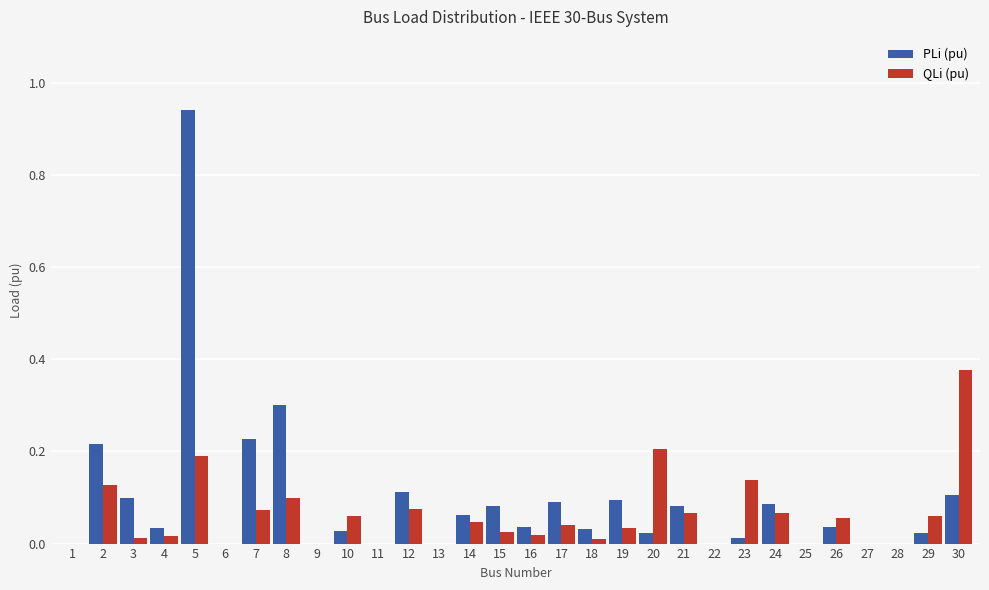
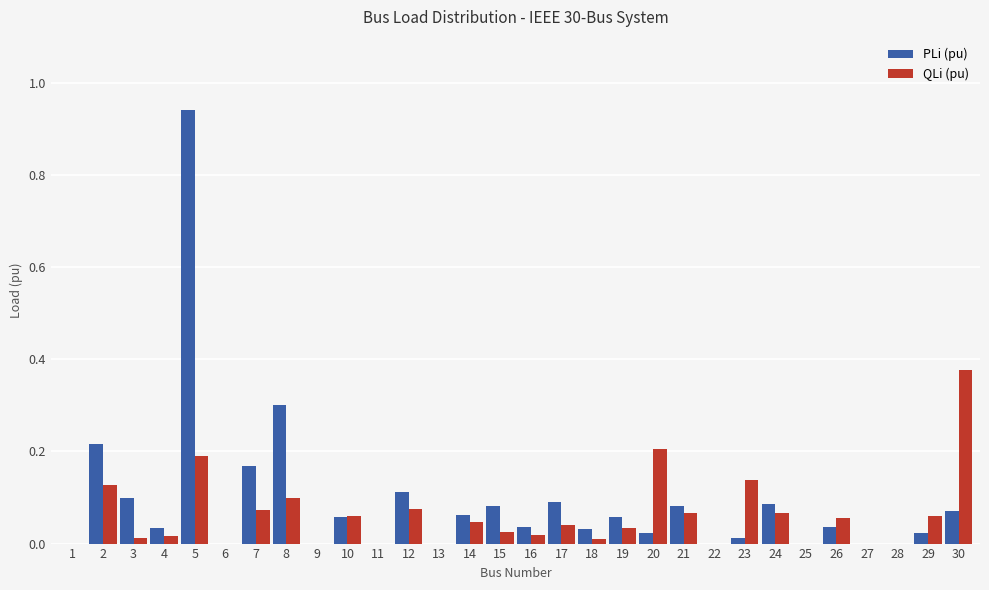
  {
    "PLi (pu)": {
      "1": 0.00,
      "2": 0.22,
      "3": 0.10,
      "4": 0.03,
      "5": 0.94,
      "6": 0.00,
-     "7": 0.23,
+     "7": 0.17,
      "8": 0.30,
      "9": 0.00,
-     "10": 0.03,
+     "10": 0.06,
      "11": 0.00,
      "12": 0.11,
      "13": 0.00,
      "14": 0.06,
      "15": 0.08,
      "16": 0.04,
      "17": 0.09,
      "18": 0.03,
-     "19": 0.10,
+     "19": 0.06,
      "20": 0.02,
      "21": 0.08,
      "22": 0.00,
      "23": 0.01,
      "24": 0.09,
      "25": 0.00,
      "26": 0.04,
      "27": 0.00,
      "28": 0.00,
      "29": 0.02,
-     "30": 0.11
+     "30": 0.07
    },
    "QLi (pu)": {
      "1": 0.00,
      "2": 0.13,
      "3": 0.01,
      "4": 0.02,
      "5": 0.19,
      "6": 0.00,
      "7": 0.07,
      "8": 0.10,
      "9": 0.00,
      "10": 0.06,
      "11": 0.00,
      "12": 0.08,
      "13": 0.00,
      "14": 0.05,
      "15": 0.03,
      "16": 0.02,
      "17": 0.04,
      "18": 0.01,
      "19": 0.03,
      "20": 0.21,
      "21": 0.07,
      "22": 0.00,
      "23": 0.14,
      "24": 0.07,
      "25": 0.00,
      "26": 0.06,
      "27": 0.00,
      "28": 0.00,
      "29": 0.06,
      "30": 0.38
    }
  }
